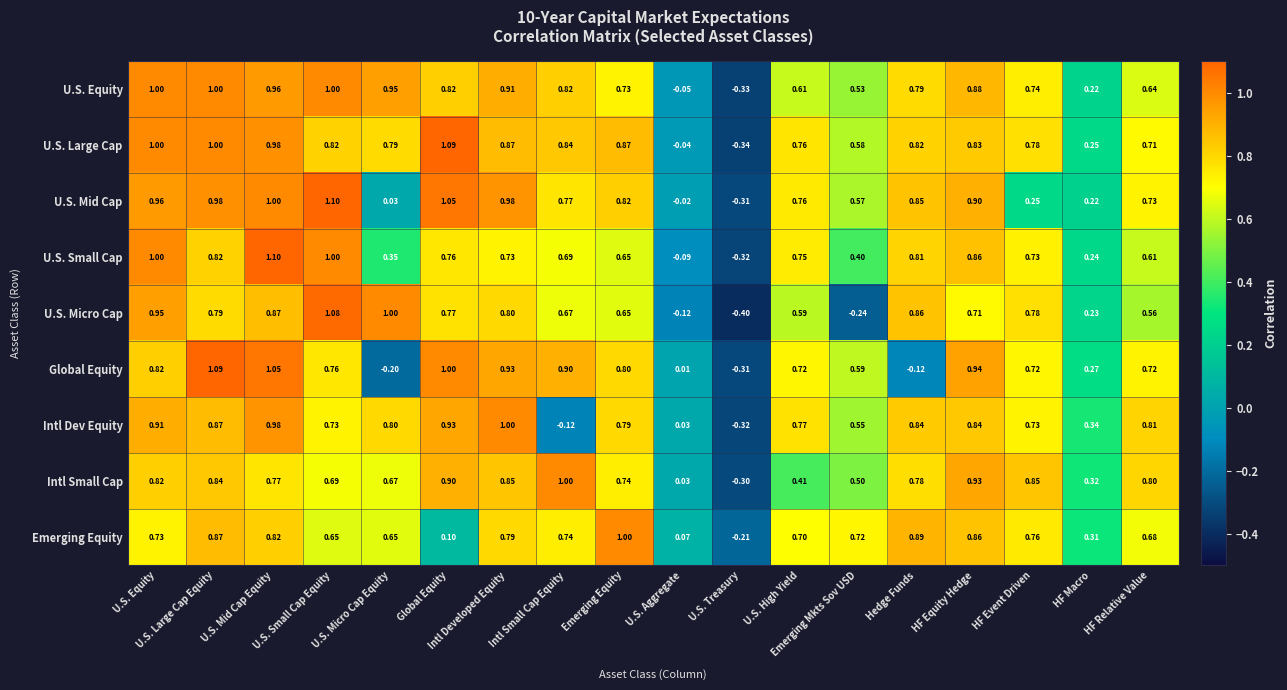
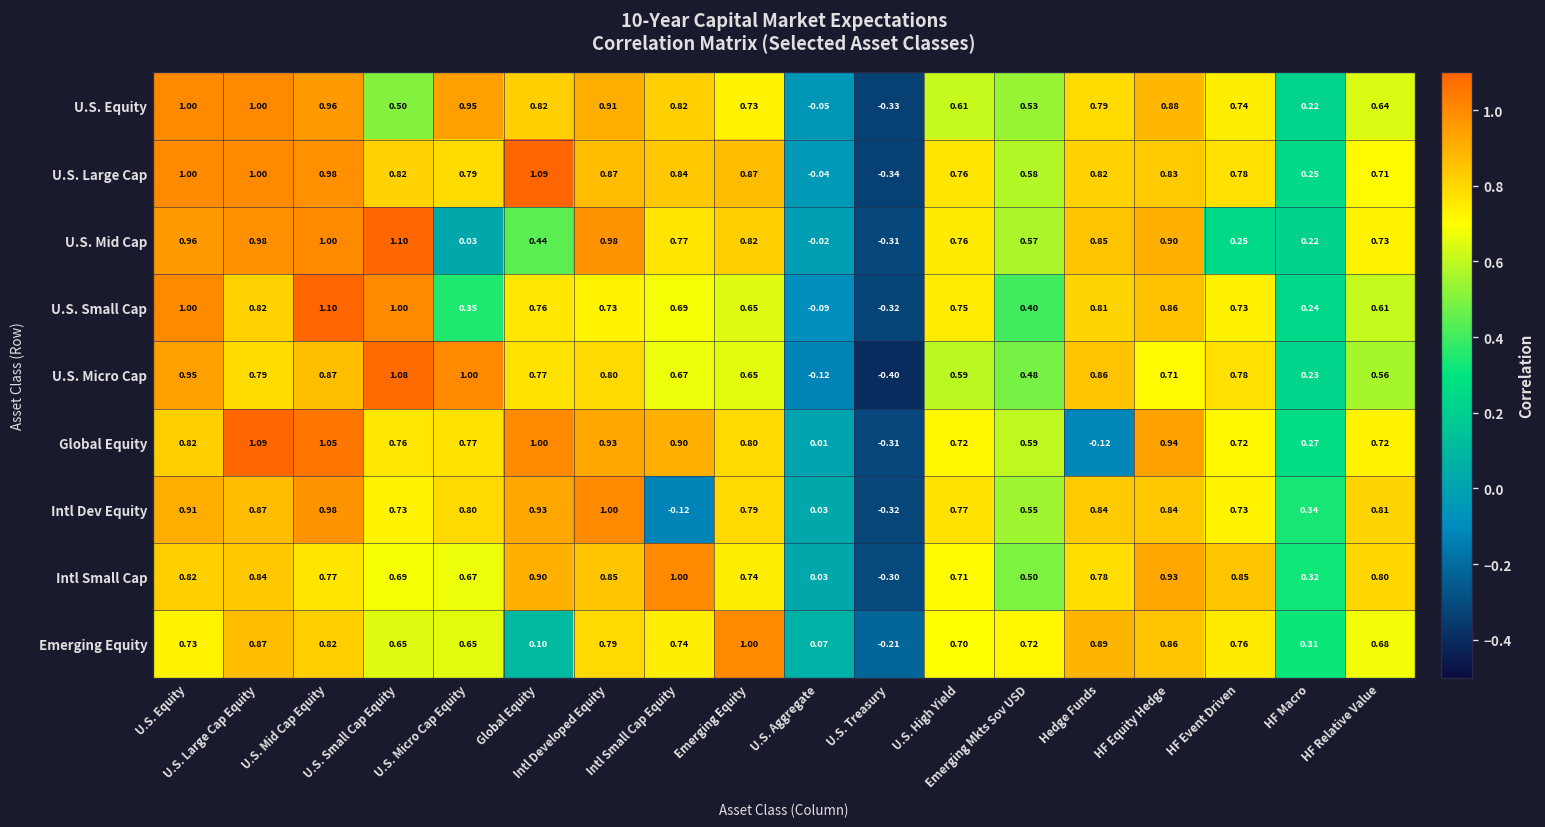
  {
    "U.S. Equity": {
      "U.S. Equity": 1.00,
      "U.S. Large Cap Equity": 1.00,
      "U.S. Mid Cap Equity": 0.96,
-     "U.S. Small Cap Equity": 1.00,
+     "U.S. Small Cap Equity": 0.50,
      "U.S. Micro Cap Equity": 0.95,
      "Global Equity": 0.82,
      "Intl Developed Equity": 0.91,
      "Intl Small Cap Equity": 0.82,
      "Emerging Equity": 0.73,
      "U.S. Aggregate": -0.05,
      "U.S. Treasury": -0.33,
      "U.S. High Yield": 0.61,
      "Emerging Mkts Sov USD": 0.53,
      "Hedge Funds": 0.79,
      "HF Equity Hedge": 0.88,
      "HF Event Driven": 0.74,
      "HF Macro": 0.22,
      "HF Relative Value": 0.64
    },
    "U.S. Large Cap": {
      "U.S. Equity": 1.00,
      "U.S. Large Cap Equity": 1.00,
      "U.S. Mid Cap Equity": 0.98,
      "U.S. Small Cap Equity": 0.82,
      "U.S. Micro Cap Equity": 0.79,
      "Global Equity": 1.09,
      "Intl Developed Equity": 0.87,
      "Intl Small Cap Equity": 0.84,
      "Emerging Equity": 0.87,
      "U.S. Aggregate": -0.04,
      "U.S. Treasury": -0.34,
      "U.S. High Yield": 0.76,
      "Emerging Mkts Sov USD": 0.58,
      "Hedge Funds": 0.82,
      "HF Equity Hedge": 0.83,
      "HF Event Driven": 0.78,
      "HF Macro": 0.25,
      "HF Relative Value": 0.71
    },
    "U.S. Mid Cap": {
      "U.S. Equity": 0.96,
      "U.S. Large Cap Equity": 0.98,
      "U.S. Mid Cap Equity": 1.00,
      "U.S. Small Cap Equity": 1.10,
      "U.S. Micro Cap Equity": 0.03,
-     "Global Equity": 1.05,
+     "Global Equity": 0.44,
      "Intl Developed Equity": 0.98,
      "Intl Small Cap Equity": 0.77,
      "Emerging Equity": 0.82,
      "U.S. Aggregate": -0.02,
      "U.S. Treasury": -0.31,
      "U.S. High Yield": 0.76,
      "Emerging Mkts Sov USD": 0.57,
      "Hedge Funds": 0.85,
      "HF Equity Hedge": 0.90,
      "HF Event Driven": 0.25,
      "HF Macro": 0.22,
      "HF Relative Value": 0.73
    },
    "U.S. Small Cap": {
      "U.S. Equity": 1.00,
      "U.S. Large Cap Equity": 0.82,
      "U.S. Mid Cap Equity": 1.10,
      "U.S. Small Cap Equity": 1.00,
      "U.S. Micro Cap Equity": 0.35,
      "Global Equity": 0.76,
      "Intl Developed Equity": 0.73,
      "Intl Small Cap Equity": 0.69,
      "Emerging Equity": 0.65,
      "U.S. Aggregate": -0.09,
      "U.S. Treasury": -0.32,
      "U.S. High Yield": 0.75,
      "Emerging Mkts Sov USD": 0.40,
      "Hedge Funds": 0.81,
      "HF Equity Hedge": 0.86,
      "HF Event Driven": 0.73,
      "HF Macro": 0.24,
      "HF Relative Value": 0.61
    },
    "U.S. Micro Cap": {
      "U.S. Equity": 0.95,
      "U.S. Large Cap Equity": 0.79,
      "U.S. Mid Cap Equity": 0.87,
      "U.S. Small Cap Equity": 1.08,
      "U.S. Micro Cap Equity": 1.00,
      "Global Equity": 0.77,
      "Intl Developed Equity": 0.80,
      "Intl Small Cap Equity": 0.67,
      "Emerging Equity": 0.65,
      "U.S. Aggregate": -0.12,
      "U.S. Treasury": -0.40,
      "U.S. High Yield": 0.59,
-     "Emerging Mkts Sov USD": -0.24,
+     "Emerging Mkts Sov USD": 0.48,
      "Hedge Funds": 0.86,
      "HF Equity Hedge": 0.71,
      "HF Event Driven": 0.78,
      "HF Macro": 0.23,
      "HF Relative Value": 0.56
    },
    "Global Equity": {
      "U.S. Equity": 0.82,
      "U.S. Large Cap Equity": 1.09,
      "U.S. Mid Cap Equity": 1.05,
      "U.S. Small Cap Equity": 0.76,
-     "U.S. Micro Cap Equity": -0.20,
+     "U.S. Micro Cap Equity": 0.77,
      "Global Equity": 1.00,
      "Intl Developed Equity": 0.93,
      "Intl Small Cap Equity": 0.90,
      "Emerging Equity": 0.80,
      "U.S. Aggregate": 0.01,
      "U.S. Treasury": -0.31,
      "U.S. High Yield": 0.72,
      "Emerging Mkts Sov USD": 0.59,
      "Hedge Funds": -0.12,
      "HF Equity Hedge": 0.94,
      "HF Event Driven": 0.72,
      "HF Macro": 0.27,
      "HF Relative Value": 0.72
    },
    "Intl Dev Equity": {
      "U.S. Equity": 0.91,
      "U.S. Large Cap Equity": 0.87,
      "U.S. Mid Cap Equity": 0.98,
      "U.S. Small Cap Equity": 0.73,
      "U.S. Micro Cap Equity": 0.80,
      "Global Equity": 0.93,
      "Intl Developed Equity": 1.00,
      "Intl Small Cap Equity": -0.12,
      "Emerging Equity": 0.79,
      "U.S. Aggregate": 0.03,
      "U.S. Treasury": -0.32,
      "U.S. High Yield": 0.77,
      "Emerging Mkts Sov USD": 0.55,
      "Hedge Funds": 0.84,
      "HF Equity Hedge": 0.84,
      "HF Event Driven": 0.73,
      "HF Macro": 0.34,
      "HF Relative Value": 0.81
    },
    "Intl Small Cap": {
      "U.S. Equity": 0.82,
      "U.S. Large Cap Equity": 0.84,
      "U.S. Mid Cap Equity": 0.77,
      "U.S. Small Cap Equity": 0.69,
      "U.S. Micro Cap Equity": 0.67,
      "Global Equity": 0.90,
      "Intl Developed Equity": 0.85,
      "Intl Small Cap Equity": 1.00,
      "Emerging Equity": 0.74,
      "U.S. Aggregate": 0.03,
      "U.S. Treasury": -0.30,
-     "U.S. High Yield": 0.41,
+     "U.S. High Yield": 0.71,
      "Emerging Mkts Sov USD": 0.50,
      "Hedge Funds": 0.78,
      "HF Equity Hedge": 0.93,
      "HF Event Driven": 0.85,
      "HF Macro": 0.32,
      "HF Relative Value": 0.80
    },
    "Emerging Equity": {
      "U.S. Equity": 0.73,
      "U.S. Large Cap Equity": 0.87,
      "U.S. Mid Cap Equity": 0.82,
      "U.S. Small Cap Equity": 0.65,
      "U.S. Micro Cap Equity": 0.65,
      "Global Equity": 0.10,
      "Intl Developed Equity": 0.79,
      "Intl Small Cap Equity": 0.74,
      "Emerging Equity": 1.00,
      "U.S. Aggregate": 0.07,
      "U.S. Treasury": -0.21,
      "U.S. High Yield": 0.70,
      "Emerging Mkts Sov USD": 0.72,
      "Hedge Funds": 0.89,
      "HF Equity Hedge": 0.86,
      "HF Event Driven": 0.76,
      "HF Macro": 0.31,
      "HF Relative Value": 0.68
    }
  }
